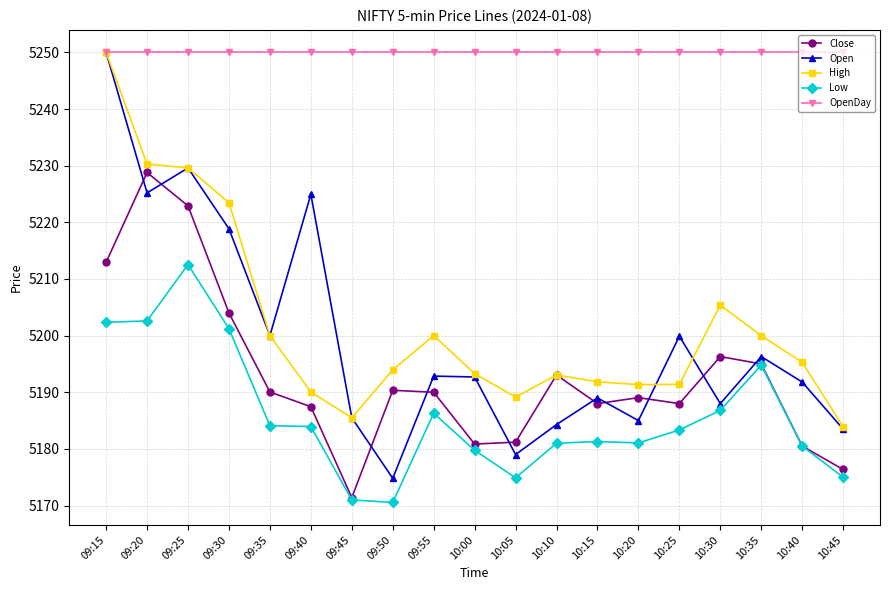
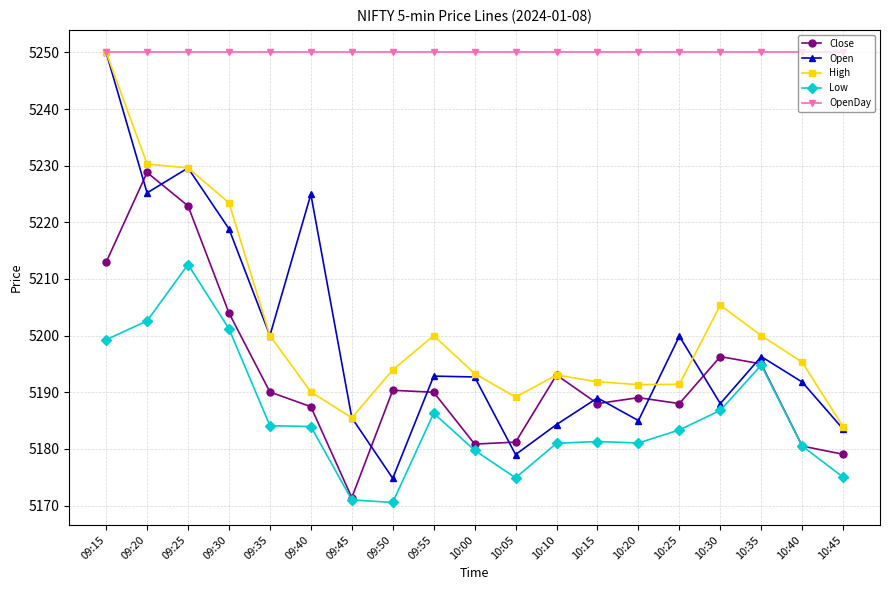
  {
    "Close": {
      "09:15": 5213,
      "09:20": 5229,
      "09:25": 5223,
      "09:30": 5204,
      "09:35": 5190,
      "09:40": 5187,
      "09:50": 5190,
      "09:55": 5190,
      "10:00": 5181,
      "10:05": 5181,
      "10:15": 5188,
      "10:20": 5189,
      "10:25": 5188,
      "10:30": 5196,
-     "10:45": 5176
+     "10:45": 5179
    },
    "Open": {
      "09:20": 5225,
      "09:30": 5219,
      "09:40": 5225,
      "09:50": 5175,
      "09:55": 5193,
      "10:00": 5193,
      "10:05": 5179,
      "10:10": 5184,
      "10:15": 5189,
      "10:20": 5185,
      "10:25": 5200,
      "10:30": 5188,
      "10:35": 5196,
      "10:40": 5192
    },
    "High": {
      "09:20": 5230,
      "09:30": 5223,
      "09:40": 5190,
      "09:50": 5194,
      "09:55": 5200,
      "10:00": 5193,
      "10:05": 5189,
      "10:15": 5192,
      "10:20": 5191,
      "10:25": 5191,
      "10:30": 5205,
      "10:35": 5200,
      "10:40": 5195
    },
    "Low": {
-     "09:15": 5202,
+     "09:15": 5199,
      "09:20": 5203,
      "09:25": 5213,
      "09:30": 5201,
      "09:35": 5184,
      "09:40": 5184,
      "09:50": 5171,
      "09:55": 5186,
      "10:00": 5180,
      "10:05": 5175,
      "10:10": 5181,
      "10:15": 5181,
      "10:20": 5181,
      "10:25": 5183,
      "10:30": 5187,
      "10:45": 5175
    },
    "OpenDay": {
      "09:20": 5250,
      "09:25": 5250,
      "09:30": 5250,
      "09:35": 5250,
      "09:40": 5250,
      "09:45": 5250,
      "09:50": 5250,
      "09:55": 5250,
      "10:00": 5250,
      "10:05": 5250,
      "10:10": 5250,
      "10:15": 5250,
      "10:20": 5250,
      "10:25": 5250,
      "10:30": 5250,
      "10:35": 5250
    }
  }
